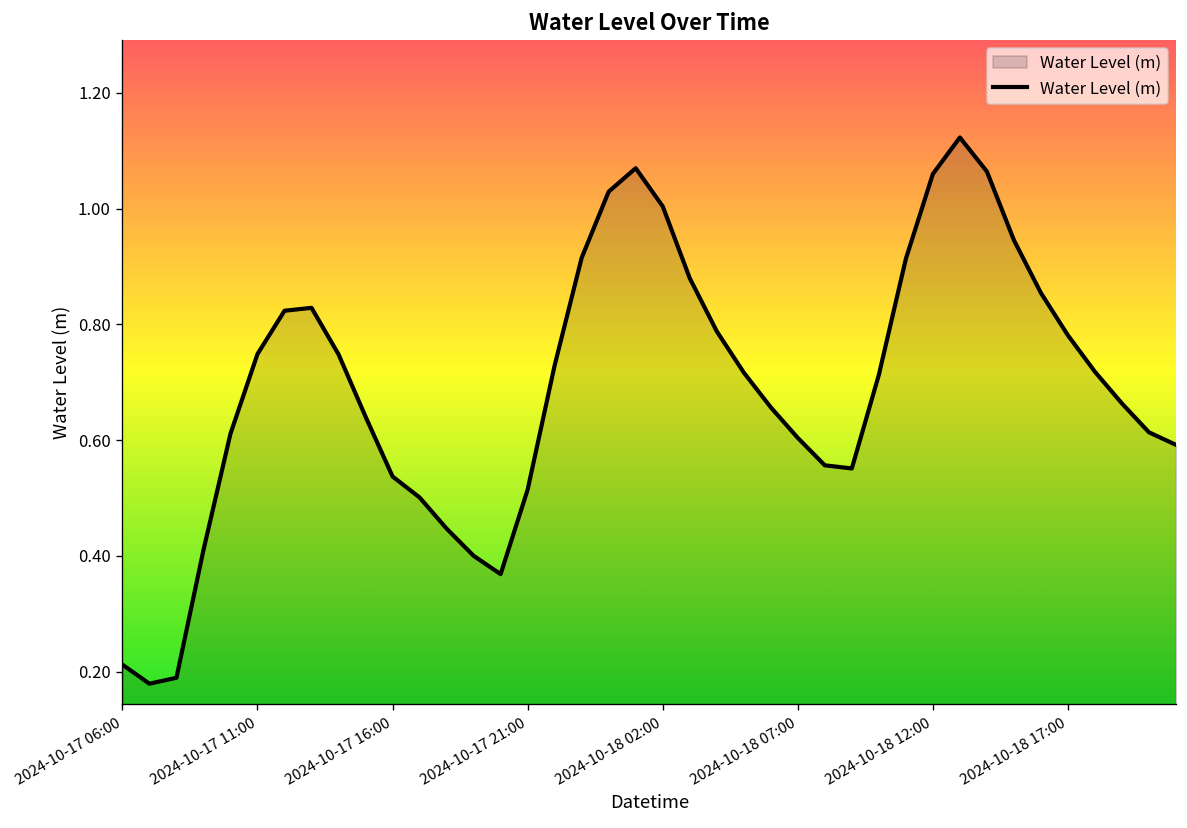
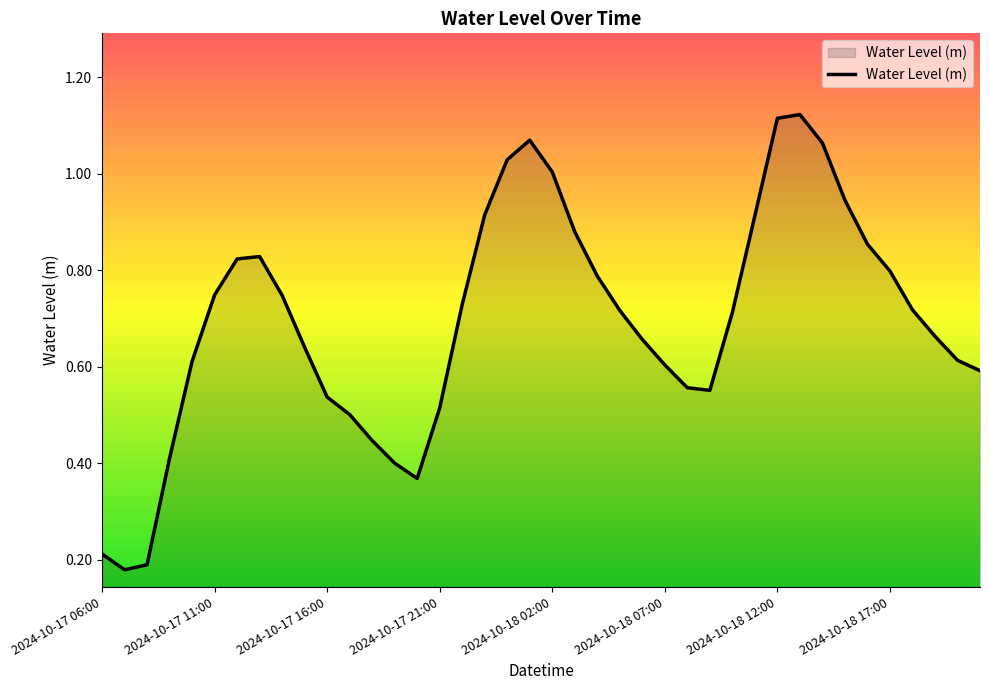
  {
    "2024-10-17 06:00": 0.21,
    "2024-10-17 11:00": 0.75,
    "2024-10-17 16:00": 0.54,
    "2024-10-17 21:00": 0.51,
    "2024-10-18 02:00": 1.00,
    "2024-10-18 07:00": 0.60,
-   "2024-10-18 12:00": 1.06,
-   "2024-10-18 17:00": 0.78
+   "2024-10-18 12:00": 1.12,
+   "2024-10-18 17:00": 0.80
  }
